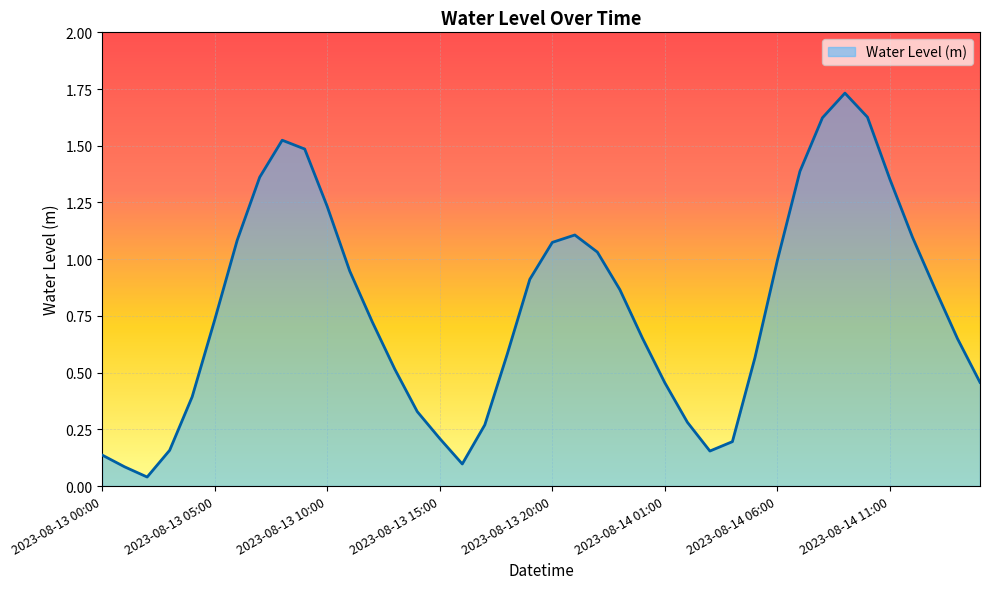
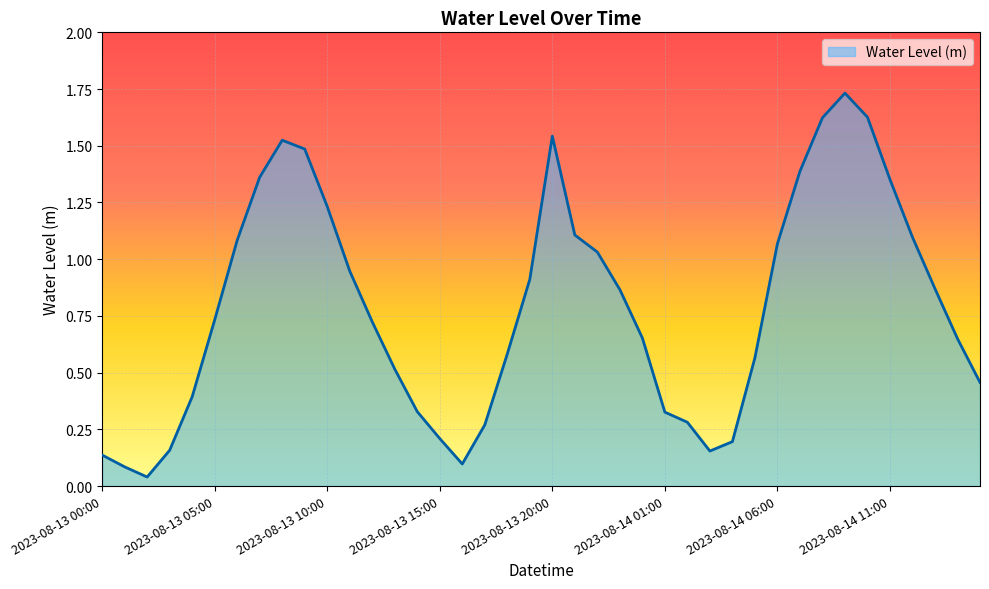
  {
    "2023-08-13 00:00": 0.14,
    "2023-08-13 05:00": 0.73,
    "2023-08-13 10:00": 1.23,
    "2023-08-13 15:00": 0.21,
-   "2023-08-13 20:00": 1.07,
-   "2023-08-14 01:00": 0.45,
-   "2023-08-14 06:00": 1.00,
+   "2023-08-13 20:00": 1.54,
+   "2023-08-14 01:00": 0.33,
+   "2023-08-14 06:00": 1.07,
    "2023-08-14 11:00": 1.35
  }
